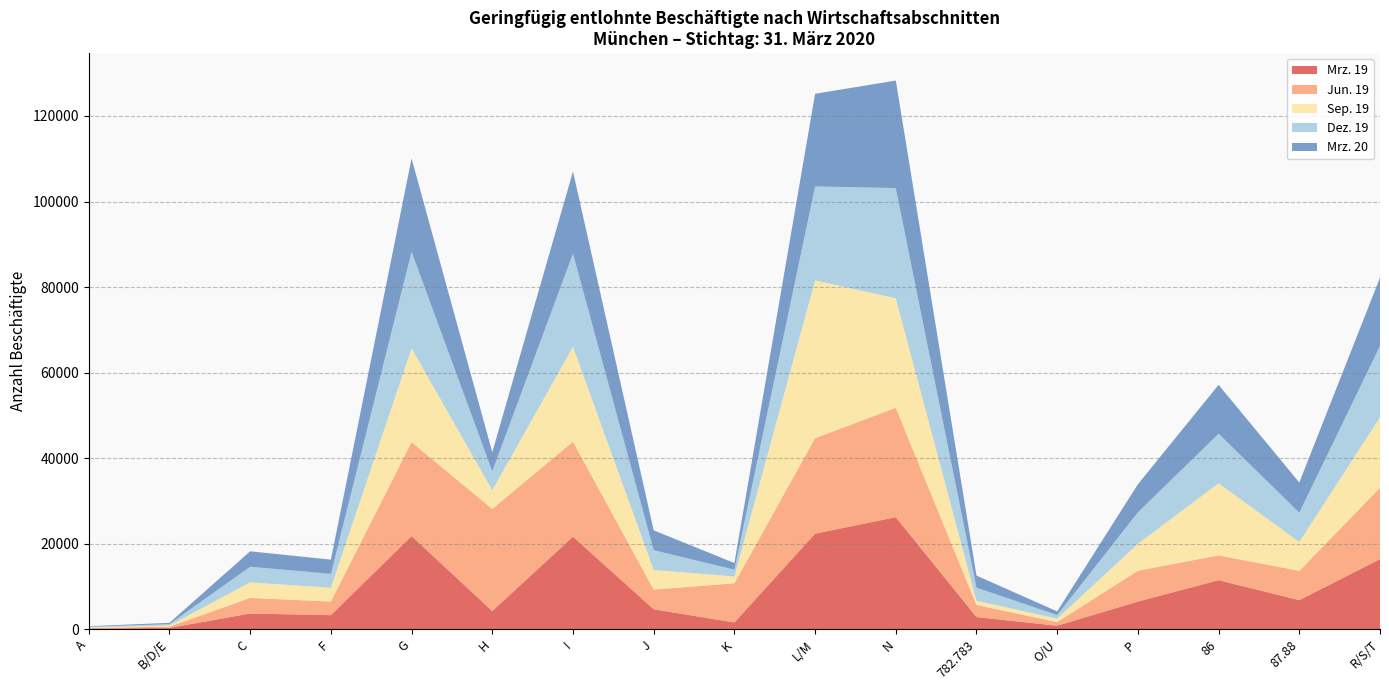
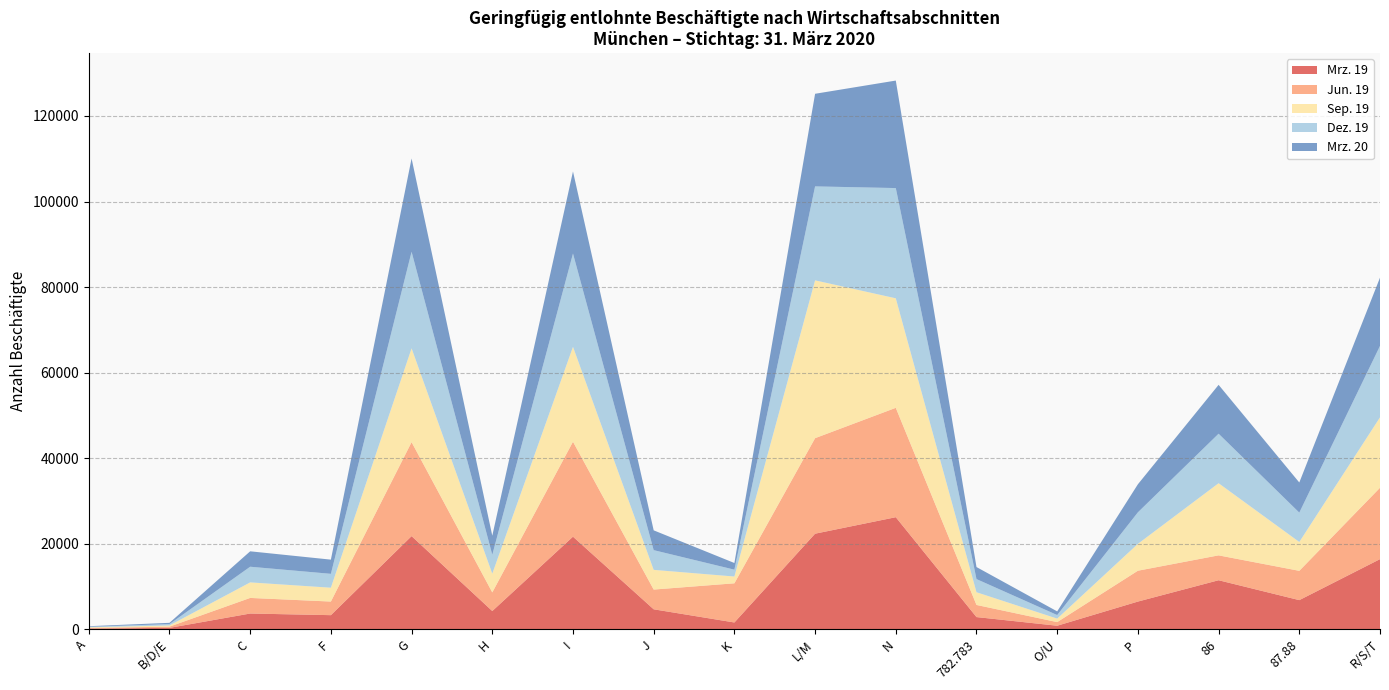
  {
    "Mrz. 19": {
      "C": 4000,
      "F": 3000,
      "G": 22000,
      "H": 4000,
      "I": 22000,
      "J": 5000,
      "K": 2000,
      "L/M": 22000,
      "N": 26000,
      "782.783": 3000,
      "O/U": 1000,
      "P": 6000,
      "86": 11000,
      "87.88": 7000,
      "R/S/T": 16000
    },
    "Jun. 19": {
      "C": 4000,
      "F": 3000,
      "G": 22000,
-     "H": 24000,
+     "H": 4000,
      "I": 22000,
      "J": 5000,
      "K": 9000,
      "L/M": 22000,
      "N": 26000,
      "782.783": 3000,
      "O/U": 1000,
      "P": 7000,
      "86": 6000,
      "87.88": 7000,
      "R/S/T": 17000
    },
    "Sep. 19": {
      "C": 4000,
      "F": 3000,
      "G": 22000,
      "H": 4000,
      "I": 22000,
      "J": 5000,
      "K": 2000,
      "L/M": 37000,
      "N": 26000,
-     "782.783": 1000,
+     "782.783": 3000,
      "O/U": 1000,
      "P": 6000,
      "86": 17000,
      "87.88": 7000,
      "R/S/T": 16000
    },
    "Dez. 19": {
      "C": 4000,
      "F": 3000,
      "G": 23000,
      "H": 4000,
      "I": 22000,
      "J": 5000,
      "K": 2000,
      "L/M": 22000,
      "N": 26000,
      "782.783": 3000,
      "O/U": 1000,
      "P": 7000,
      "86": 12000,
      "87.88": 7000,
      "R/S/T": 17000
    },
    "Mrz. 20": {
      "C": 4000,
      "F": 3000,
      "G": 22000,
      "H": 4000,
      "I": 19000,
      "J": 5000,
      "K": 2000,
      "L/M": 22000,
      "N": 25000,
      "782.783": 3000,
      "O/U": 1000,
      "P": 7000,
      "86": 11000,
      "87.88": 7000,
      "R/S/T": 16000
    }
  }
